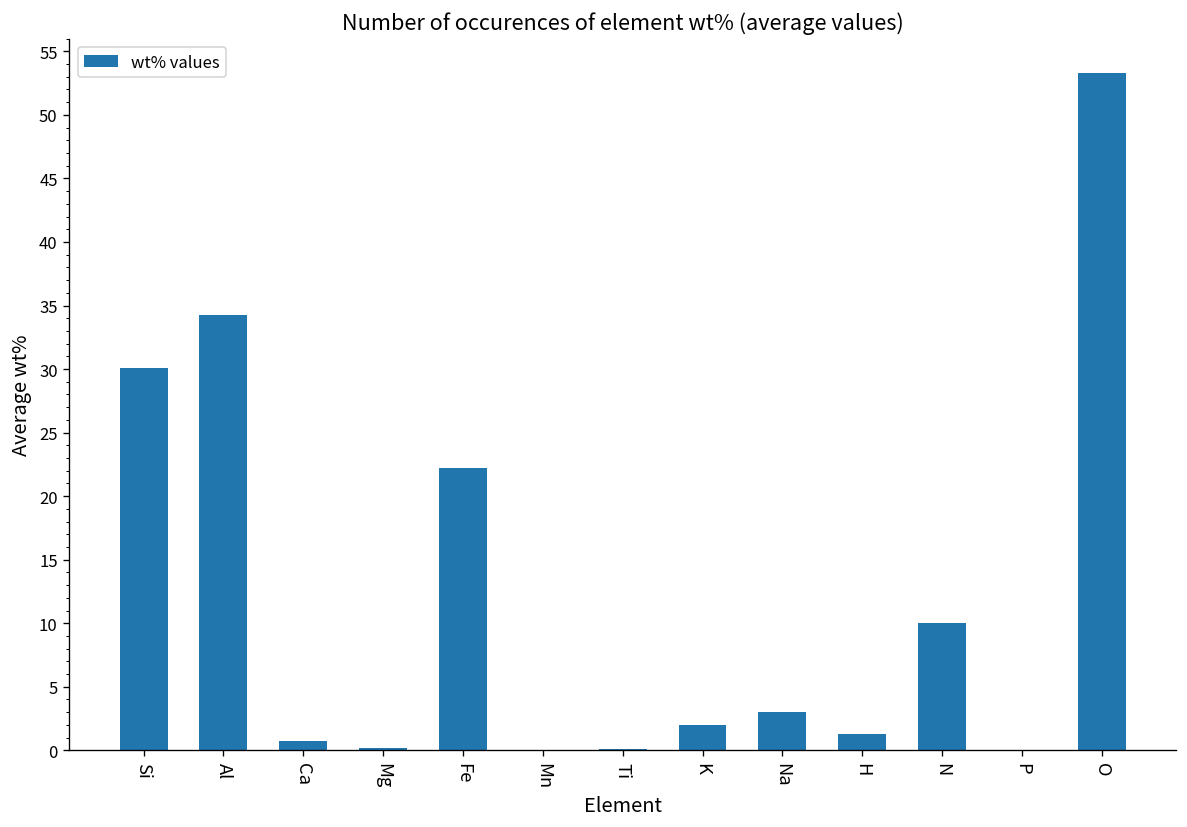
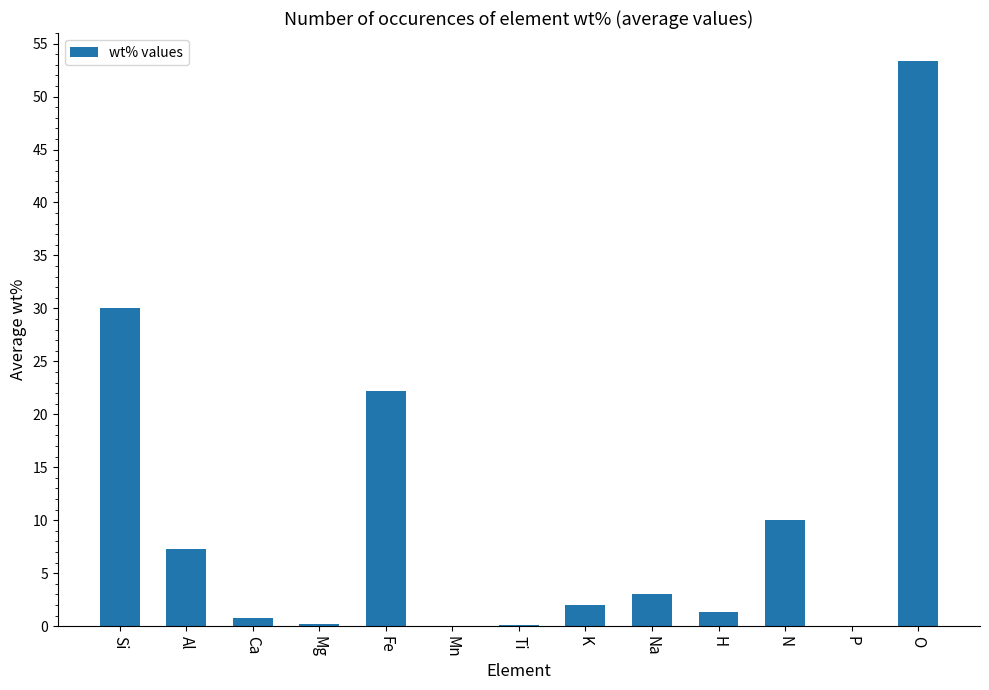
  {
    "Si": 30.1,
-   "Al": 34.2,
+   "Al": 7.3,
    "Ca": 0.8,
    "Fe": 22.2,
    "K": 2.0,
    "Na": 3.0,
    "H": 1.3,
    "N": 10.0,
    "O": 53.3
  }
